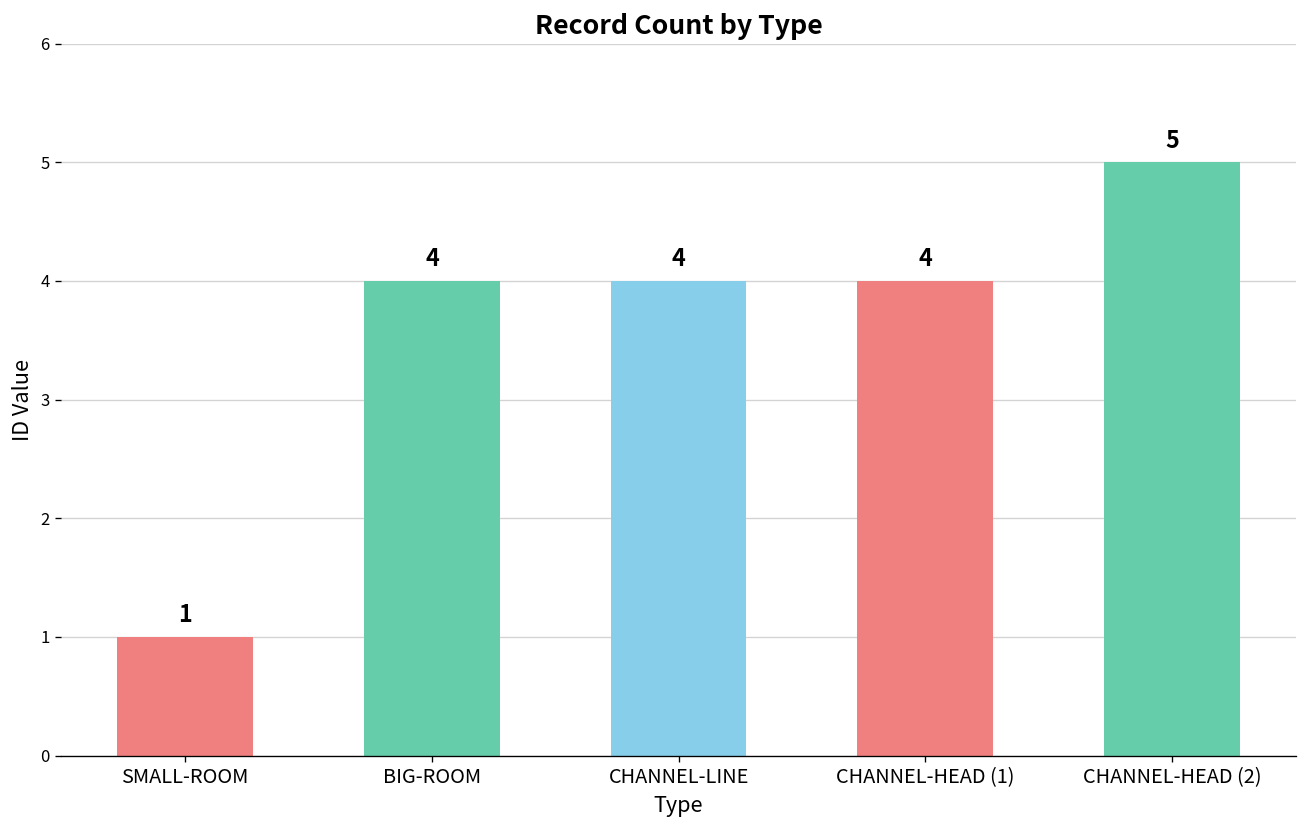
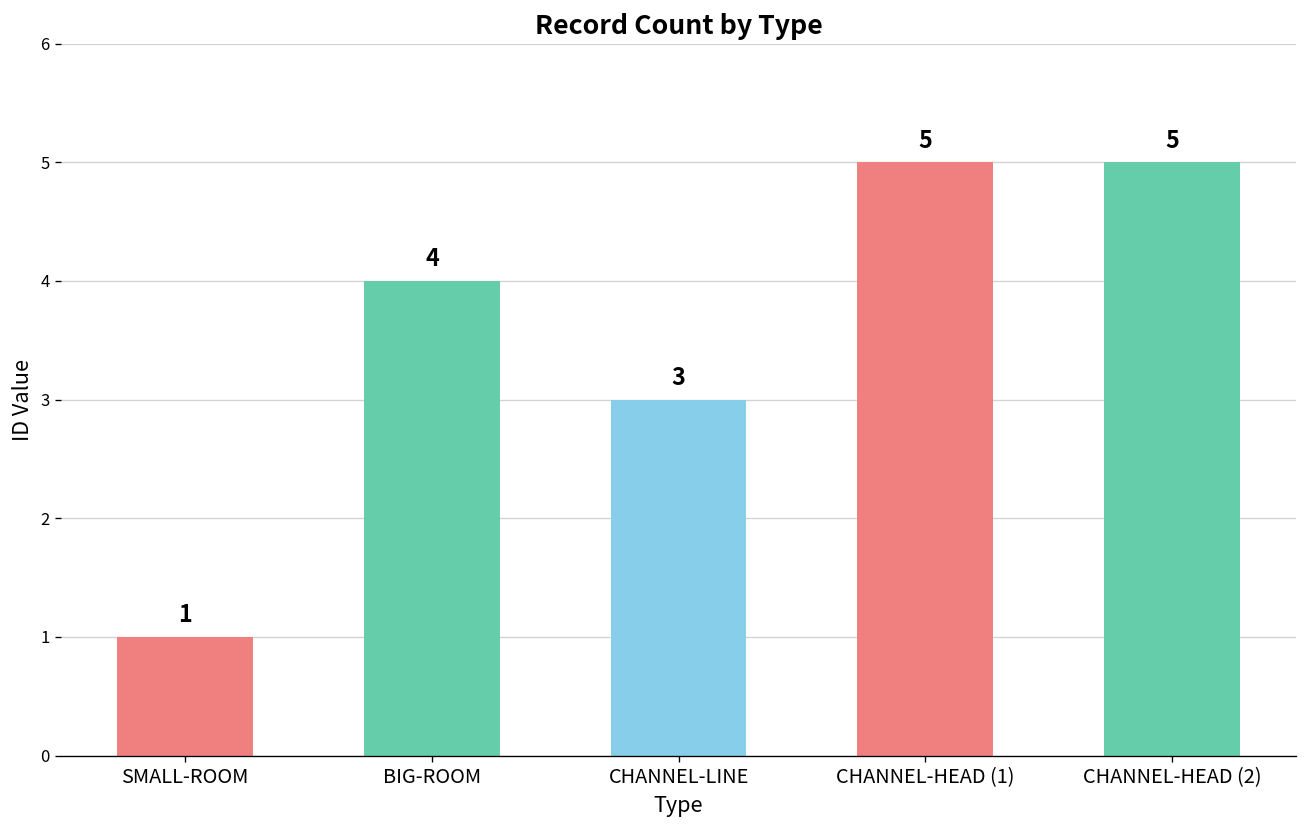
  {
    "SMALL-ROOM": 1,
    "BIG-ROOM": 4,
-   "CHANNEL-LINE": 4,
-   "CHANNEL-HEAD (1)": 4,
+   "CHANNEL-LINE": 3,
+   "CHANNEL-HEAD (1)": 5,
    "CHANNEL-HEAD (2)": 5
  }
